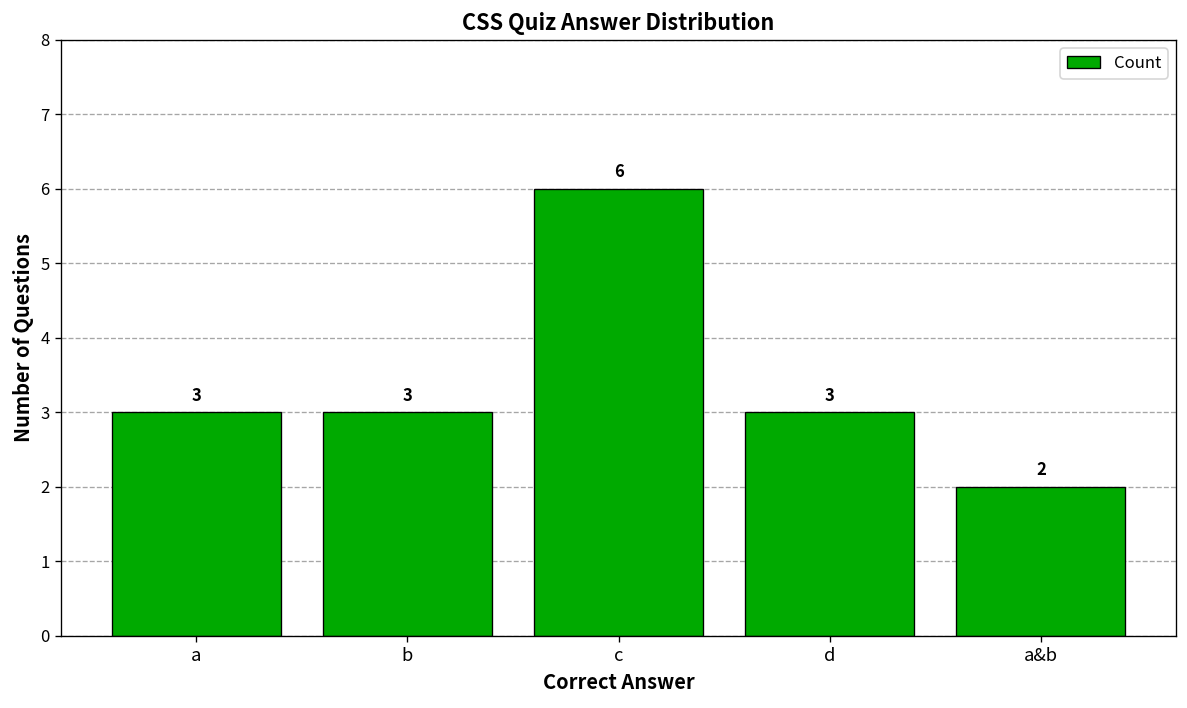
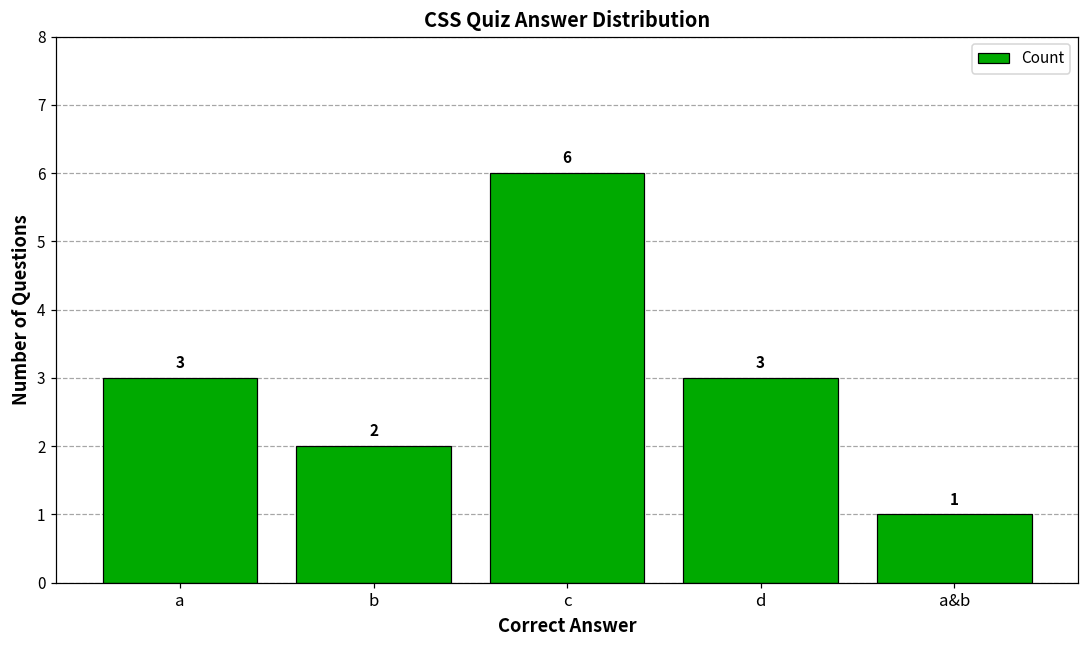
  {
    "a": 3,
-   "b": 3,
+   "b": 2,
    "c": 6,
    "d": 3,
-   "a&b": 2
+   "a&b": 1
  }
